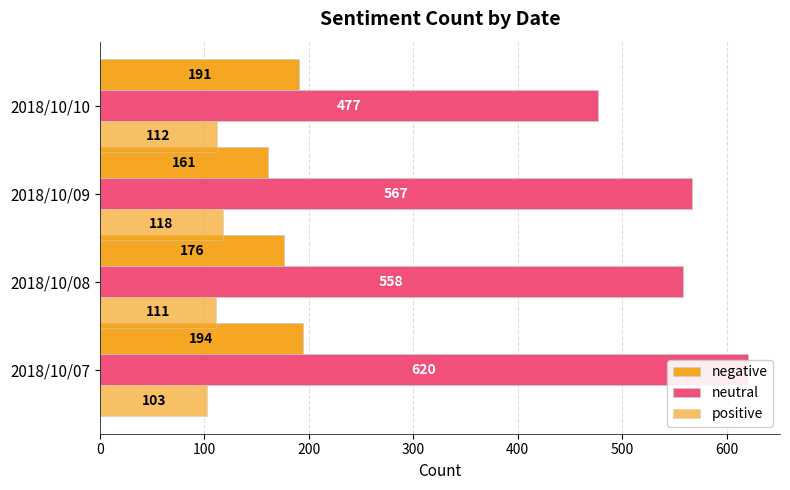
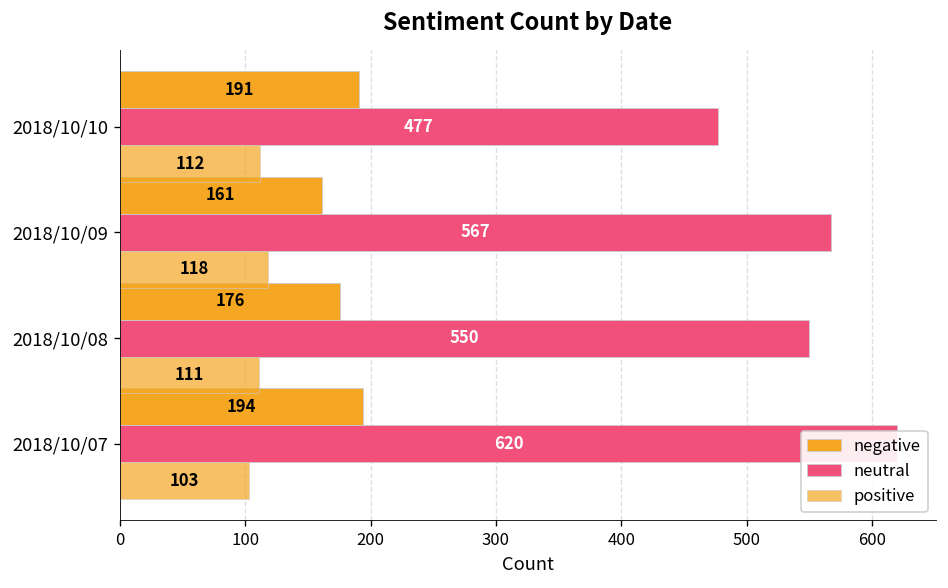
  {
    "neutral": {
      "2018/10/10": 477,
      "2018/10/09": 567,
-     "2018/10/08": 558
+     "2018/10/08": 550
    }
  }
